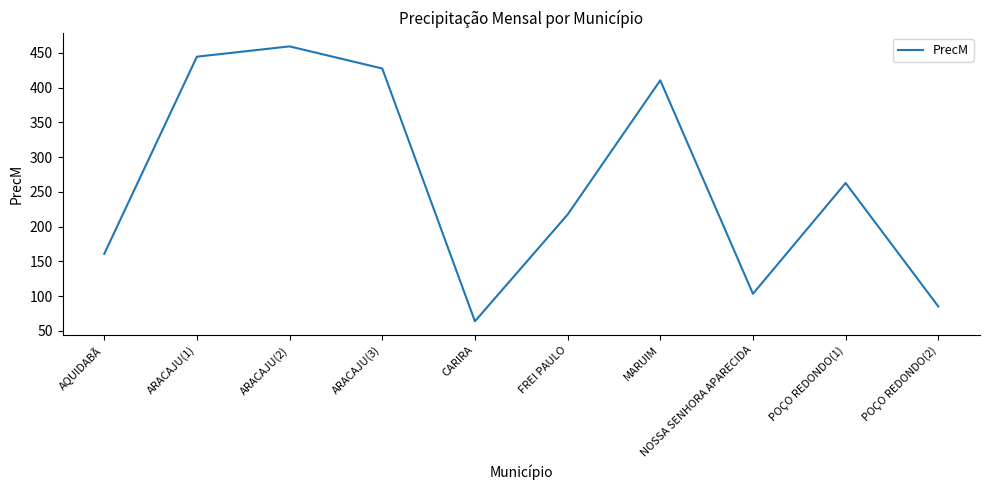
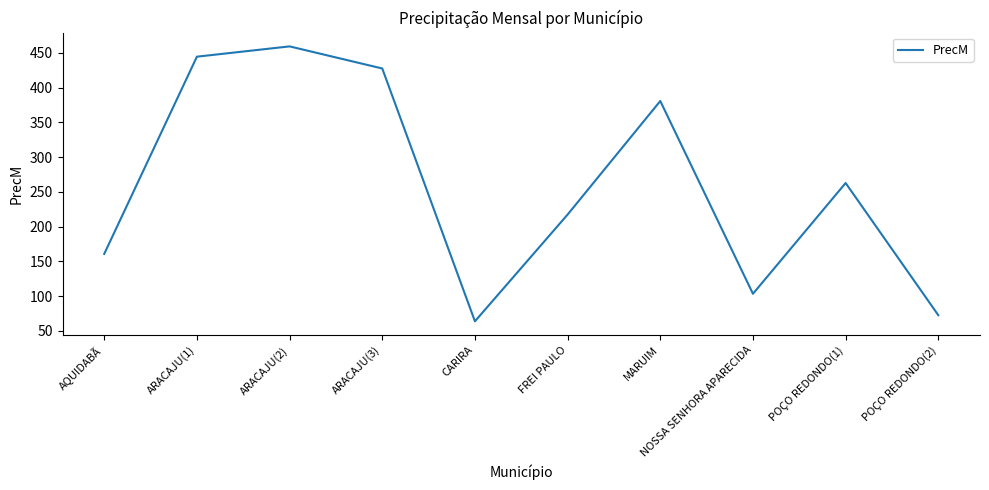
  {
    "AQUIDABÃ": 160,
    "ARACAJU(1)": 440,
    "ARACAJU(2)": 460,
    "ARACAJU(3)": 430,
    "CARIRA": 60,
    "FREI PAULO": 220,
-   "MARUIM": 410,
+   "MARUIM": 380,
    "NOSSA SENHORA APARECIDA": 100,
    "POÇO REDONDO(1)": 260,
-   "POÇO REDONDO(2)": 90
+   "POÇO REDONDO(2)": 70
  }
